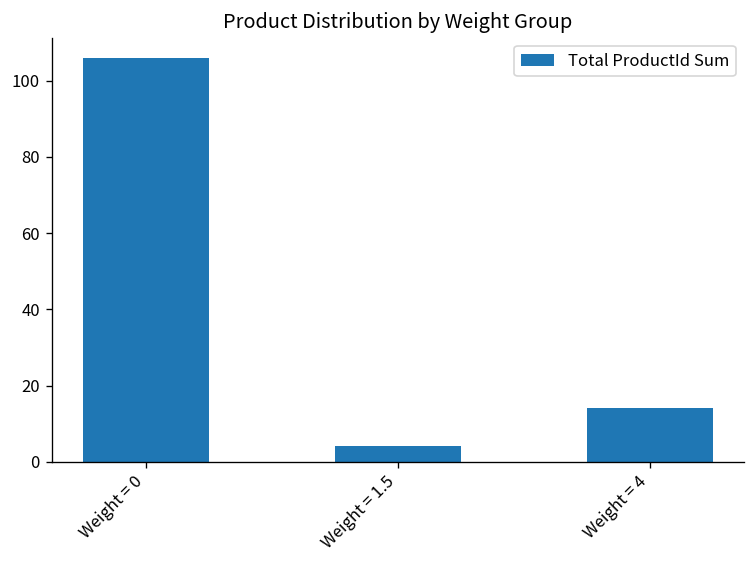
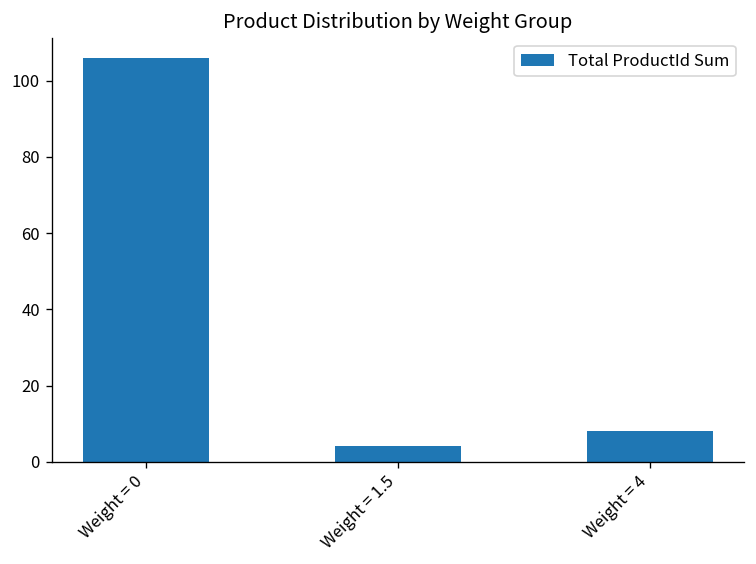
  {
    "Weight = 0": 106,
    "Weight = 1.5": 4,
-   "Weight = 4": 14
+   "Weight = 4": 8
  }
